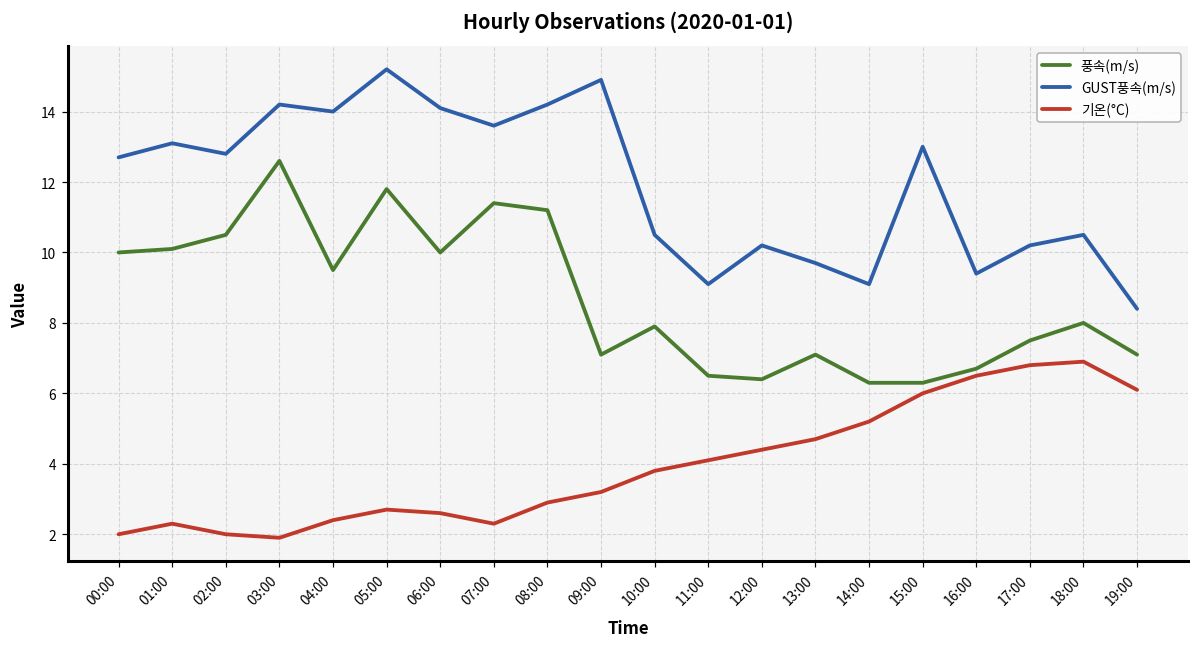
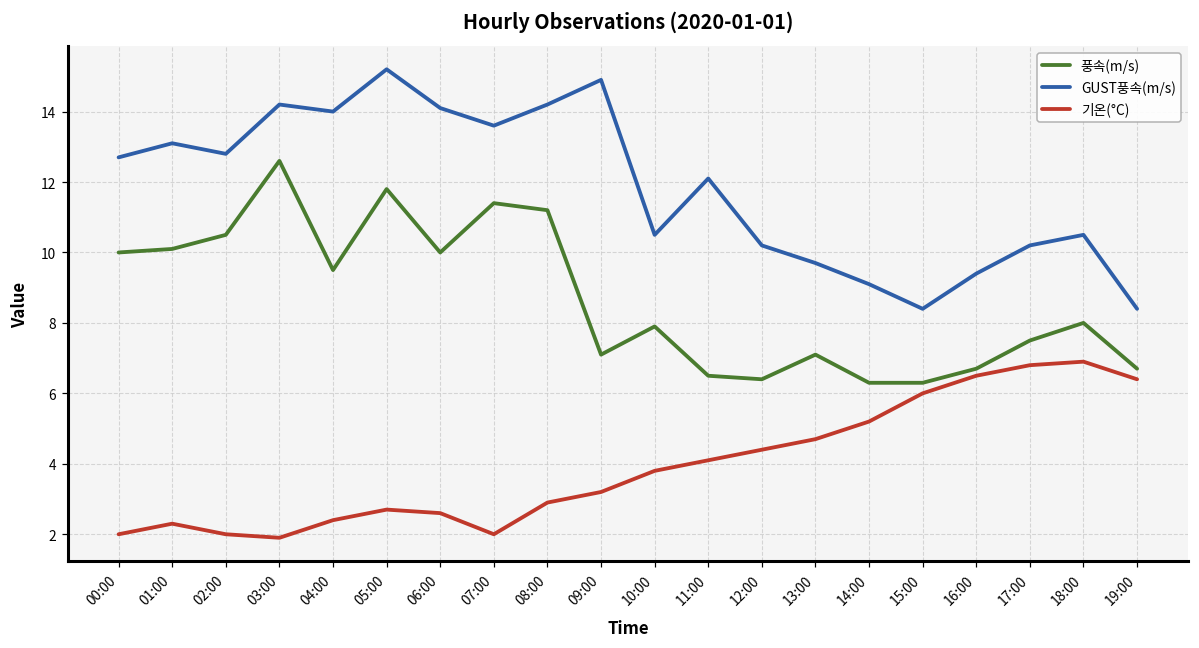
  {
    "풍속(m/s)": {
      "00:00": 10.0,
      "01:00": 10.1,
      "02:00": 10.5,
      "03:00": 12.6,
      "04:00": 9.5,
      "05:00": 11.8,
      "06:00": 10.0,
      "07:00": 11.4,
      "08:00": 11.2,
      "09:00": 7.1,
      "10:00": 7.9,
      "11:00": 6.5,
      "12:00": 6.4,
      "13:00": 7.1,
      "14:00": 6.3,
      "15:00": 6.3,
      "16:00": 6.7,
      "17:00": 7.5,
      "18:00": 8.0,
-     "19:00": 7.1
+     "19:00": 6.7
    },
    "GUST풍속(m/s)": {
      "00:00": 12.7,
      "01:00": 13.1,
      "02:00": 12.8,
      "03:00": 14.2,
      "04:00": 14.0,
      "05:00": 15.2,
      "06:00": 14.1,
      "07:00": 13.6,
      "08:00": 14.2,
      "09:00": 14.9,
      "10:00": 10.5,
-     "11:00": 9.1,
+     "11:00": 12.1,
      "12:00": 10.2,
      "13:00": 9.7,
      "14:00": 9.1,
-     "15:00": 13.0,
+     "15:00": 8.4,
      "16:00": 9.4,
      "17:00": 10.2,
      "18:00": 10.5,
      "19:00": 8.4
    },
    "기온(°C)": {
      "00:00": 2.0,
      "01:00": 2.3,
      "02:00": 2.0,
      "03:00": 1.9,
      "04:00": 2.4,
      "05:00": 2.7,
      "06:00": 2.6,
-     "07:00": 2.3,
+     "07:00": 2.0,
      "08:00": 2.9,
      "09:00": 3.2,
      "10:00": 3.8,
      "11:00": 4.1,
      "12:00": 4.4,
      "13:00": 4.7,
      "14:00": 5.2,
      "15:00": 6.0,
      "16:00": 6.5,
      "17:00": 6.8,
      "18:00": 6.9,
-     "19:00": 6.1
+     "19:00": 6.4
    }
  }
